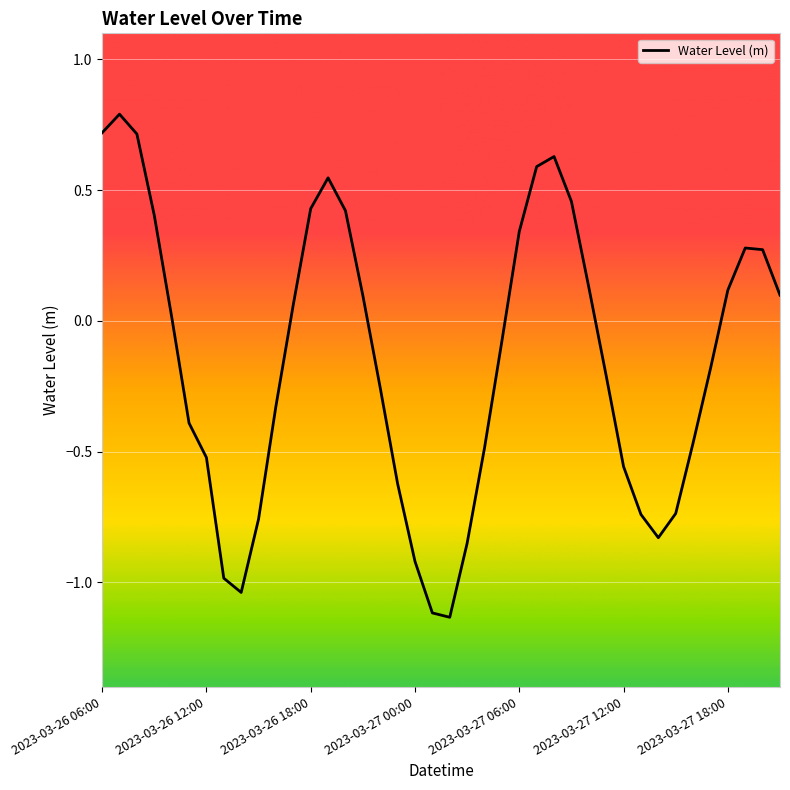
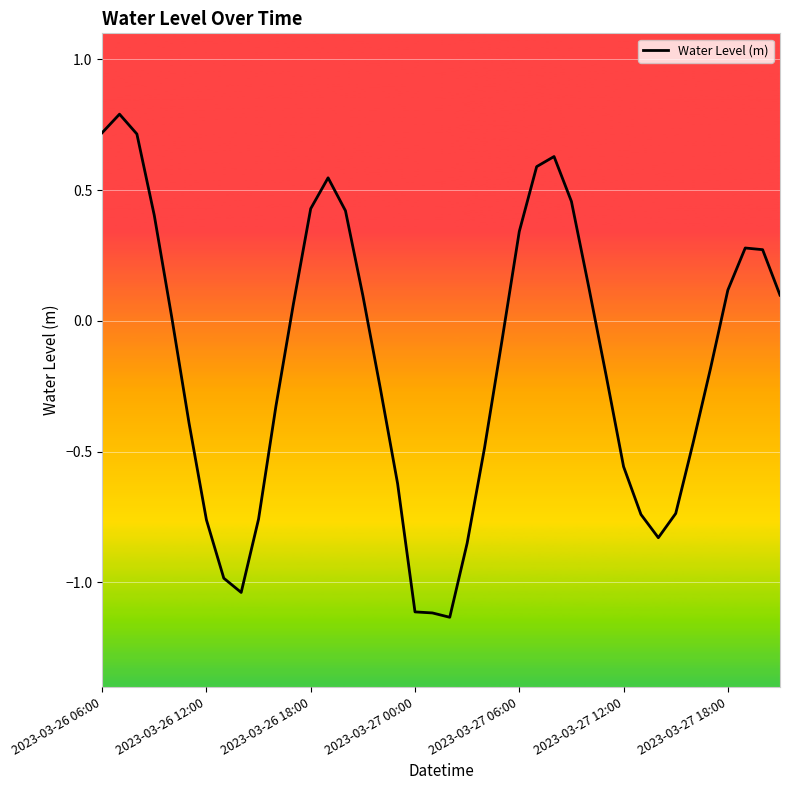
  {
    "2023-03-26 06:00": 0.72,
-   "2023-03-26 12:00": -0.52,
+   "2023-03-26 12:00": -0.76,
    "2023-03-26 18:00": 0.43,
-   "2023-03-27 00:00": -0.92,
+   "2023-03-27 00:00": -1.11,
    "2023-03-27 06:00": 0.34,
    "2023-03-27 12:00": -0.56,
    "2023-03-27 18:00": 0.12
  }
